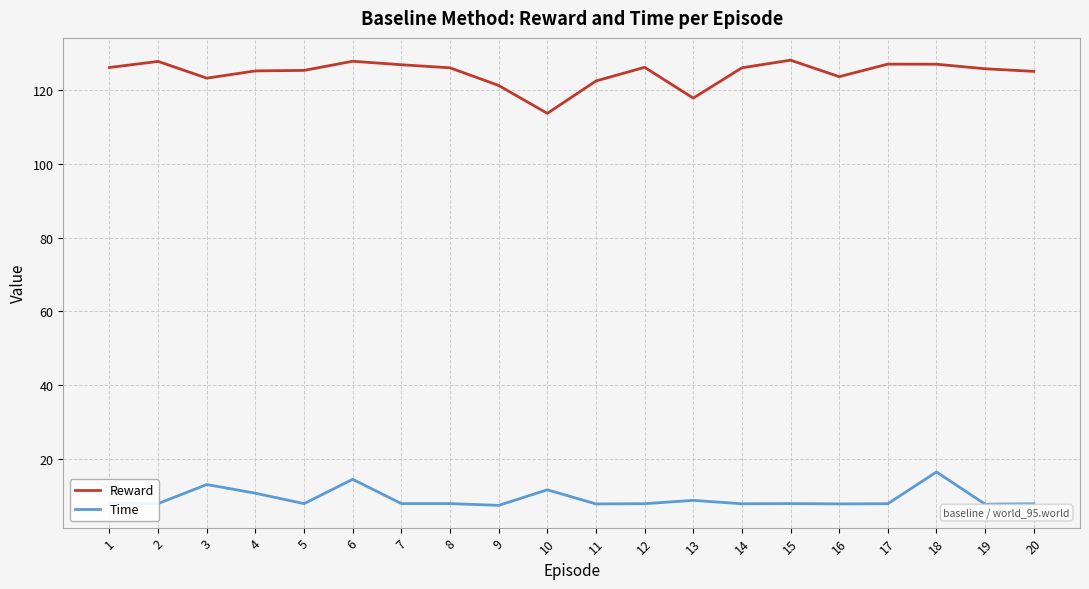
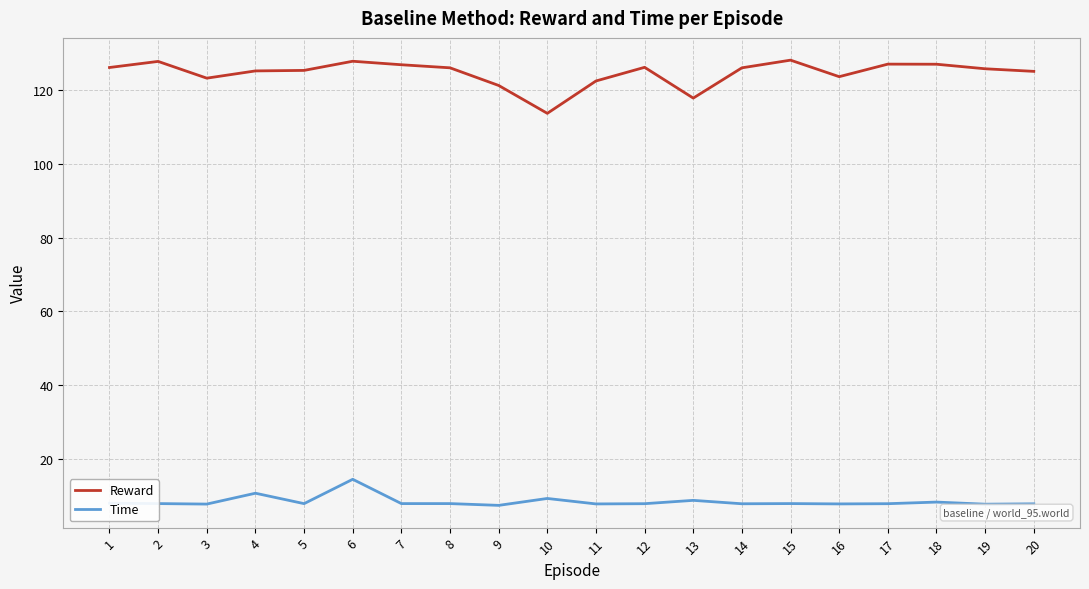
  {
    "Reward": {
      "1": 126,
      "2": 128,
      "3": 123,
      "4": 125,
      "5": 125,
      "6": 128,
      "7": 127,
      "8": 126,
      "9": 121,
      "10": 114,
      "11": 122,
      "12": 126,
      "13": 118,
      "14": 126,
      "15": 128,
      "16": 124,
      "17": 127,
      "18": 127,
      "19": 126,
      "20": 125
    },
    "Time": {
-     "3": 13,
+     "3": 8,
      "4": 11,
      "5": 8,
      "6": 15,
      "7": 8,
      "8": 8,
      "9": 7,
-     "10": 12,
+     "10": 9,
      "11": 8,
      "12": 8,
      "13": 9,
      "14": 8,
      "15": 8,
      "16": 8,
      "17": 8,
-     "18": 17
+     "18": 8
    }
  }
